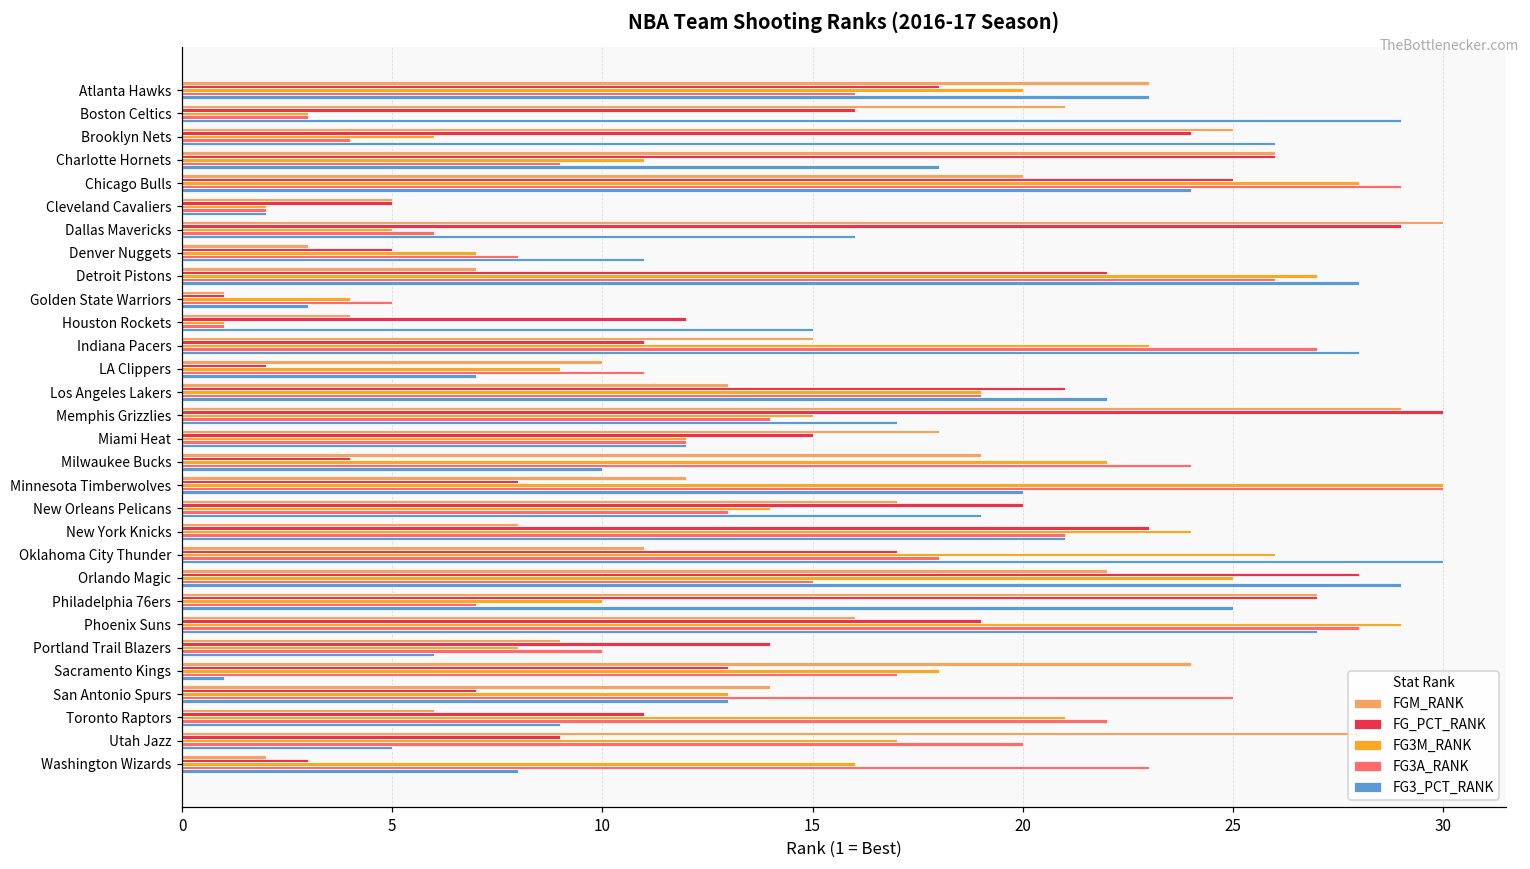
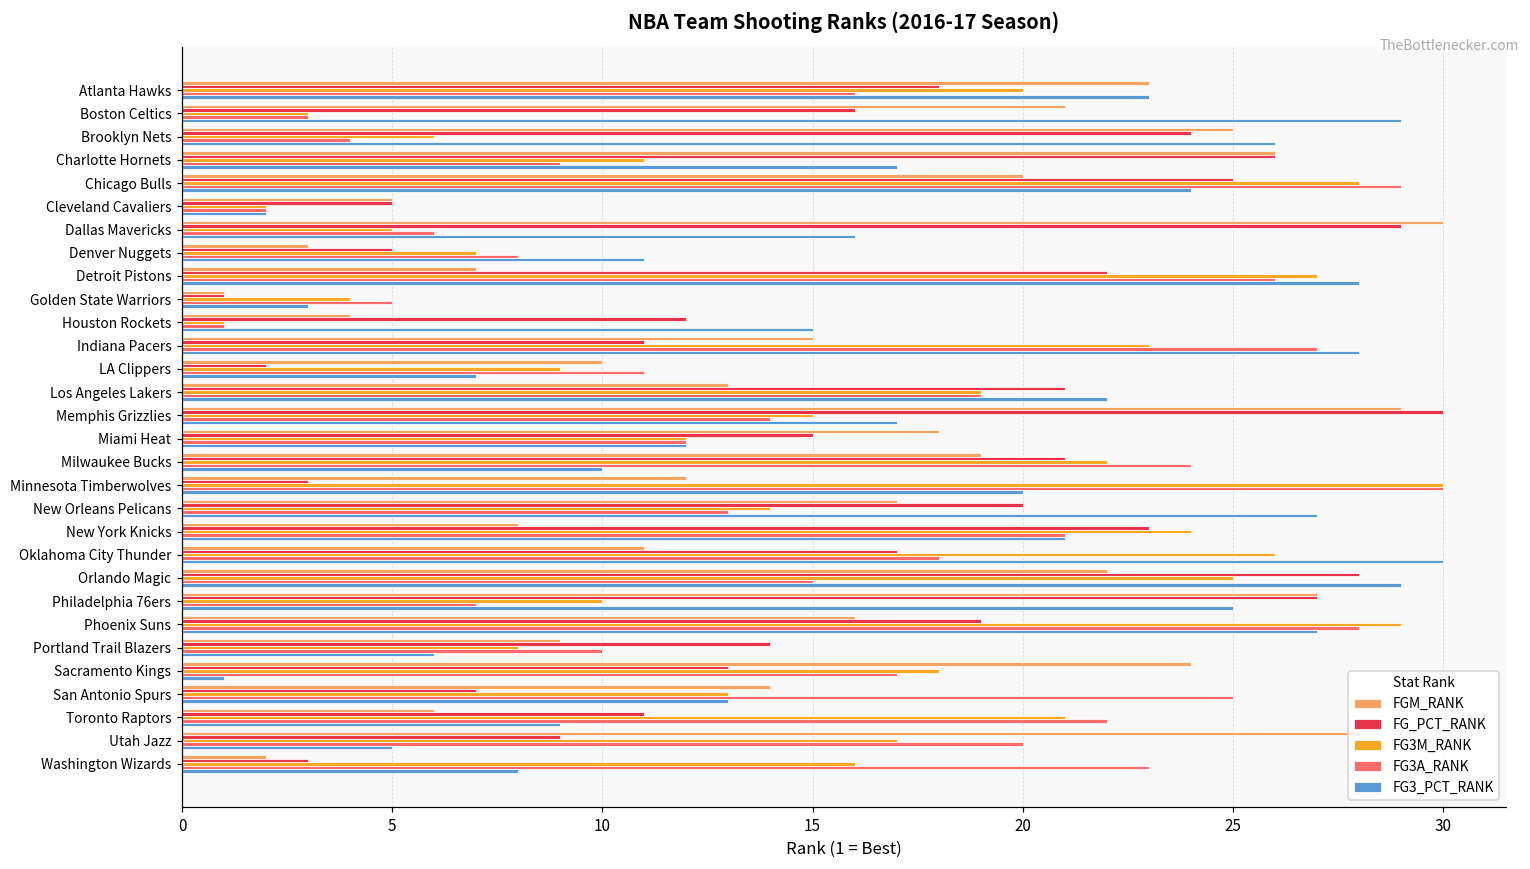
  {
    "FG_PCT_RANK": {
      "Atlanta Hawks": 18,
      "Boston Celtics": 16,
      "Brooklyn Nets": 24,
      "Charlotte Hornets": 26,
      "Chicago Bulls": 25,
      "Cleveland Cavaliers": 5,
      "Dallas Mavericks": 29,
      "Denver Nuggets": 5,
      "Detroit Pistons": 22,
      "Golden State Warriors": 1,
      "Houston Rockets": 12,
      "Indiana Pacers": 11,
      "LA Clippers": 2,
      "Los Angeles Lakers": 21,
      "Memphis Grizzlies": 30,
      "Miami Heat": 15,
-     "Milwaukee Bucks": 4,
-     "Minnesota Timberwolves": 8,
+     "Milwaukee Bucks": 21,
+     "Minnesota Timberwolves": 3,
      "New Orleans Pelicans": 20,
      "New York Knicks": 23,
      "Oklahoma City Thunder": 17,
      "Orlando Magic": 28,
      "Philadelphia 76ers": 27,
      "Phoenix Suns": 19,
      "Portland Trail Blazers": 14,
      "Sacramento Kings": 13,
      "San Antonio Spurs": 7,
      "Toronto Raptors": 11,
      "Utah Jazz": 9,
      "Washington Wizards": 3
    },
    "FG3_PCT_RANK": {
      "Atlanta Hawks": 23,
      "Boston Celtics": 29,
      "Brooklyn Nets": 26,
-     "Charlotte Hornets": 18,
+     "Charlotte Hornets": 17,
      "Chicago Bulls": 24,
      "Cleveland Cavaliers": 2,
      "Dallas Mavericks": 16,
      "Denver Nuggets": 11,
      "Detroit Pistons": 28,
      "Golden State Warriors": 3,
      "Houston Rockets": 15,
      "Indiana Pacers": 28,
      "LA Clippers": 7,
      "Los Angeles Lakers": 22,
      "Memphis Grizzlies": 17,
      "Miami Heat": 12,
      "Milwaukee Bucks": 10,
      "Minnesota Timberwolves": 20,
-     "New Orleans Pelicans": 19,
+     "New Orleans Pelicans": 27,
      "New York Knicks": 21,
      "Oklahoma City Thunder": 30,
      "Orlando Magic": 29,
      "Philadelphia 76ers": 25,
      "Phoenix Suns": 27,
      "Portland Trail Blazers": 6,
      "Sacramento Kings": 1,
      "San Antonio Spurs": 13,
      "Toronto Raptors": 9,
      "Utah Jazz": 5,
      "Washington Wizards": 8
    }
  }
